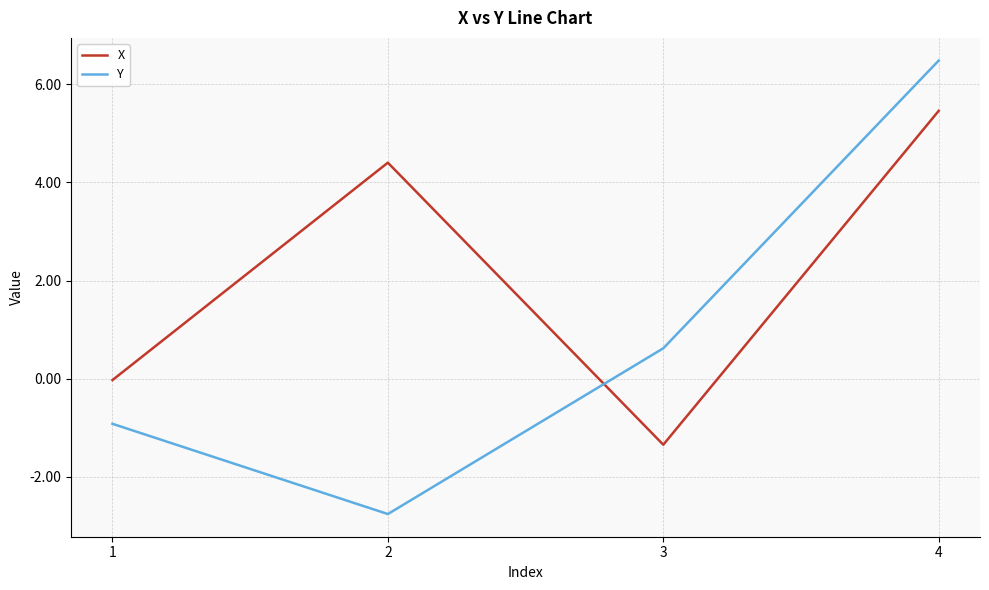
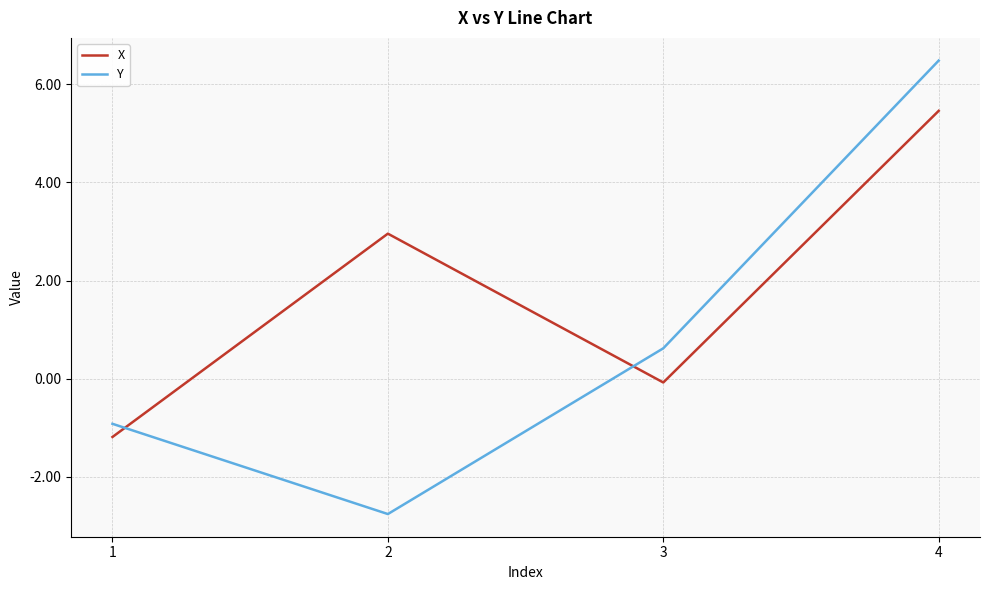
  {
    "X": {
-     "1": 0.0,
-     "2": 4.4,
-     "3": -1.4,
+     "1": -1.2,
+     "2": 3.0,
+     "3": -0.1,
      "4": 5.5
    },
    "Y": {
      "1": -0.9,
      "2": -2.8,
      "3": 0.6,
      "4": 6.5
    }
  }
